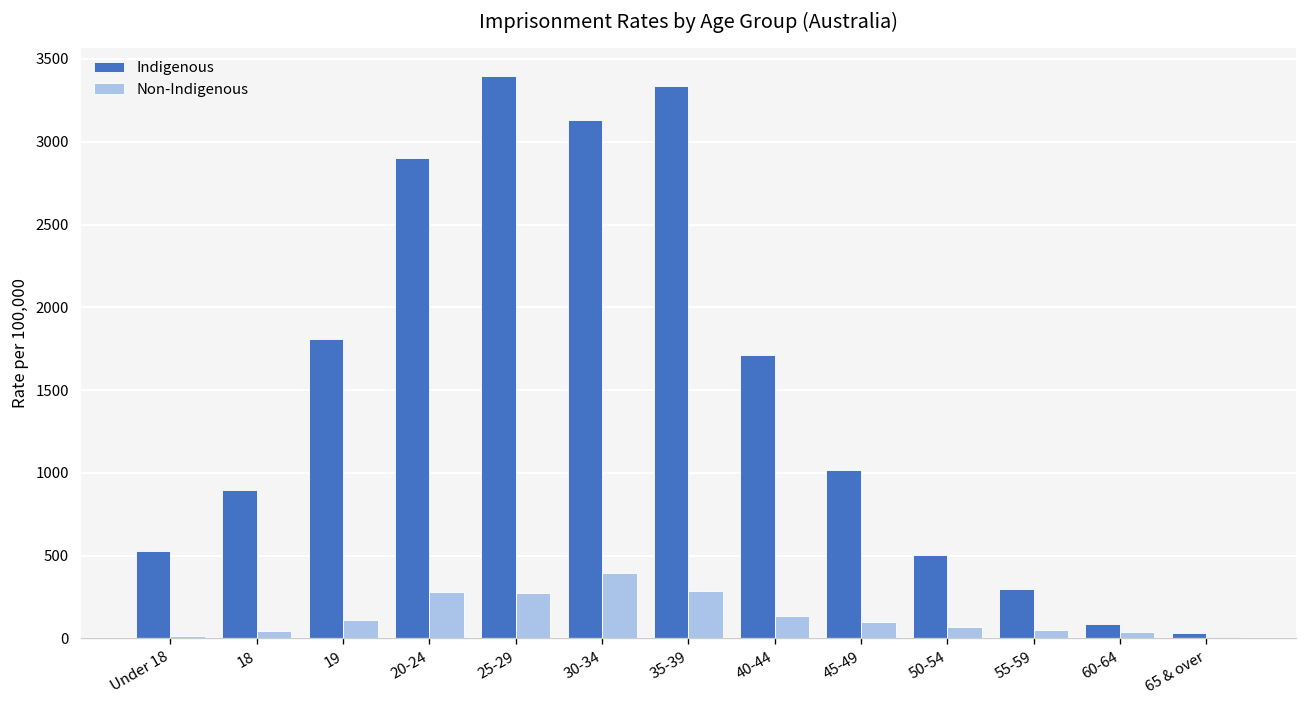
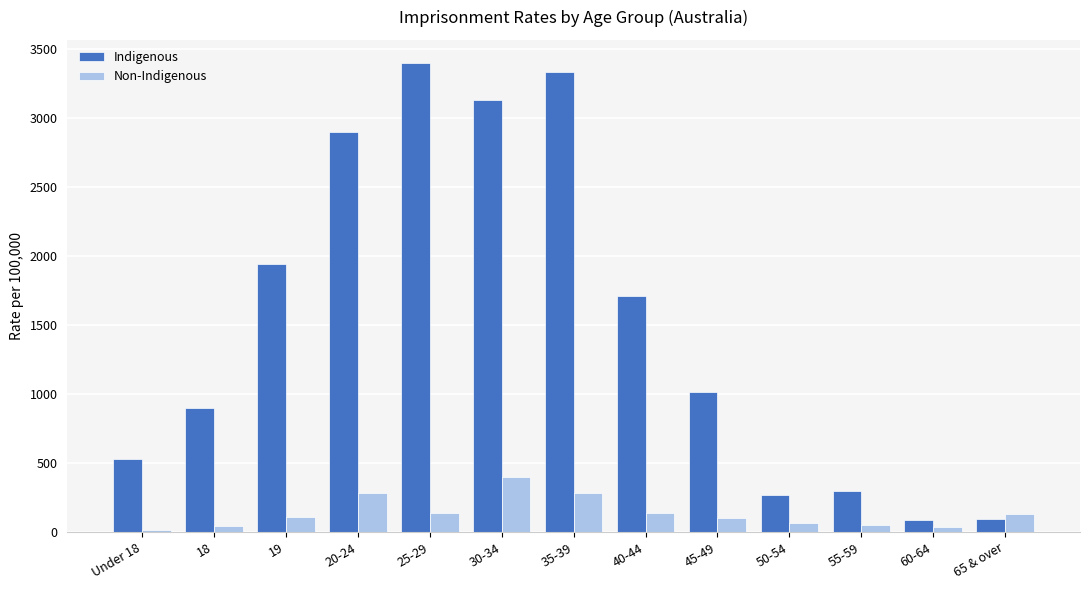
  {
    "Indigenous": {
      "Under 18": 530,
      "18": 900,
-     "19": 1810,
+     "19": 1940,
      "20-24": 2900,
      "25-29": 3400,
      "30-34": 3130,
      "35-39": 3340,
      "40-44": 1710,
      "45-49": 1020,
-     "50-54": 510,
+     "50-54": 270,
      "55-59": 300,
      "60-64": 90,
-     "65 & over": 30
+     "65 & over": 100
    },
    "Non-Indigenous": {
      "18": 40,
      "19": 110,
      "20-24": 280,
-     "25-29": 270,
+     "25-29": 140,
      "30-34": 400,
      "35-39": 280,
      "40-44": 140,
      "45-49": 100,
      "50-54": 70,
      "55-59": 50,
      "60-64": 40,
-     "65 & over": 10
+     "65 & over": 130
    }
  }
